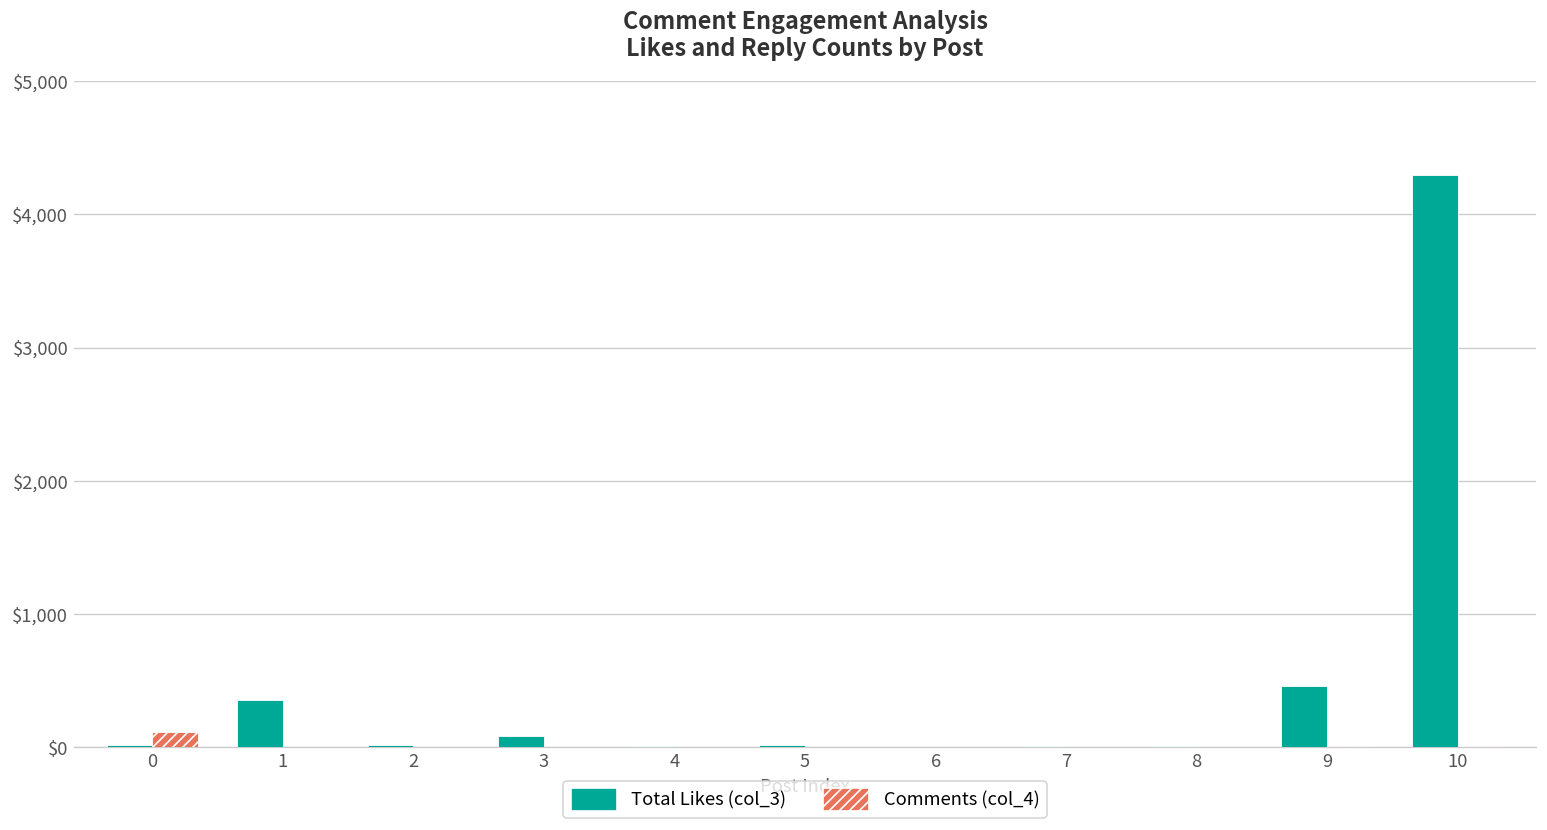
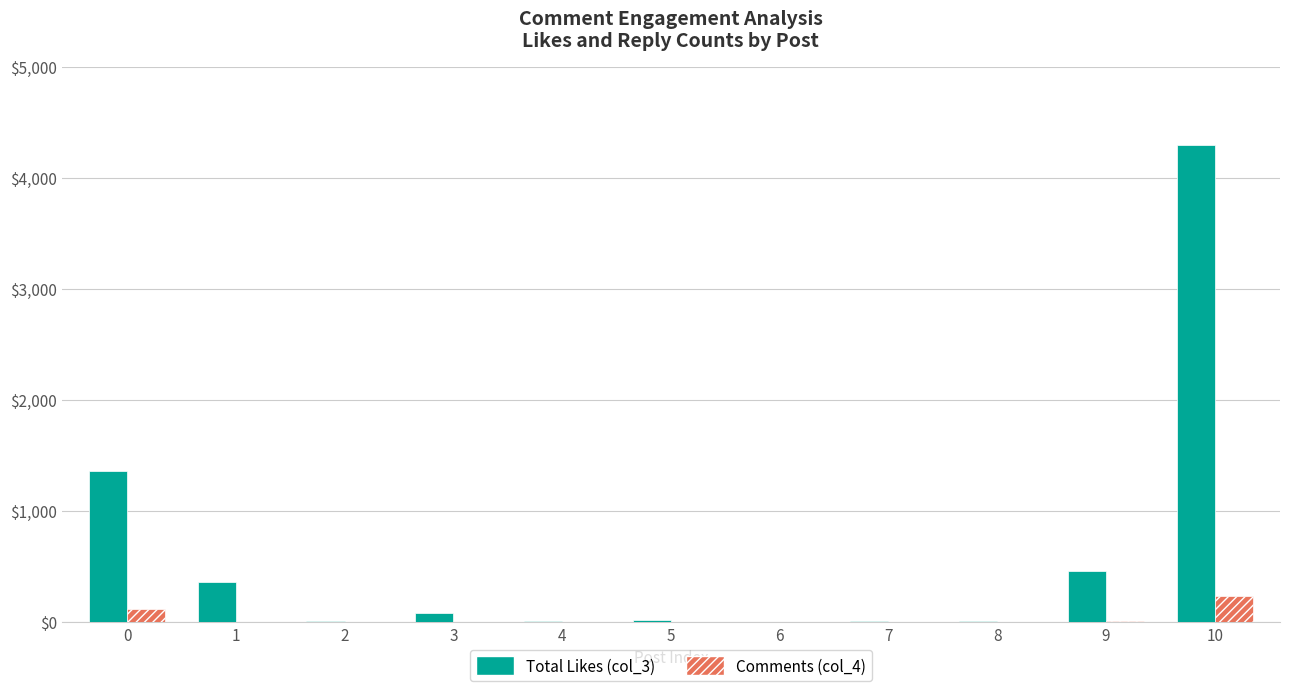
  {
    "Total Likes (col_3)": {
-     "0": "$20",
+     "0": "$1,360",
      "1": "$360",
      "3": "$80",
      "9": "$460",
      "10": "$4,290"
    },
    "Comments (col_4)": {
      "0": "$110",
      "1": "$0",
      "3": "$0",
      "4": "$0",
      "6": "$0",
      "7": "$0",
      "8": "$0",
-     "10": "$10"
+     "10": "$240"
    }
  }
